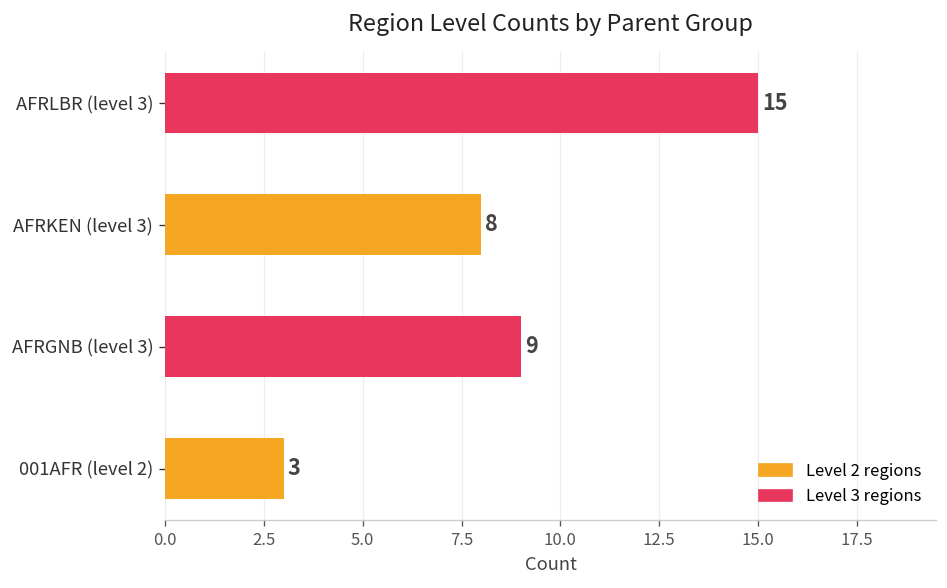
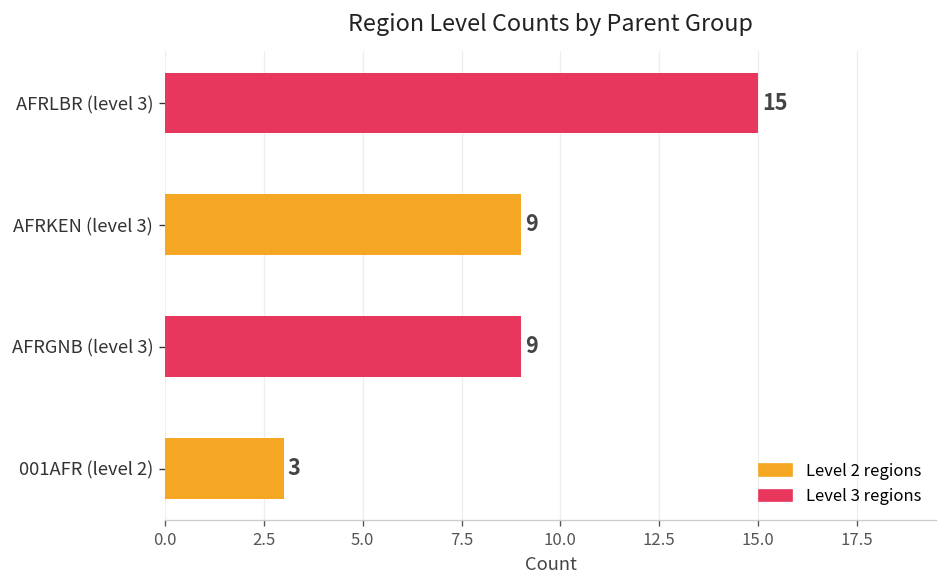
  {
    "AFRLBR (level 3)": 15,
-   "AFRKEN (level 3)": 8,
+   "AFRKEN (level 3)": 9,
    "AFRGNB (level 3)": 9,
    "001AFR (level 2)": 3
  }
